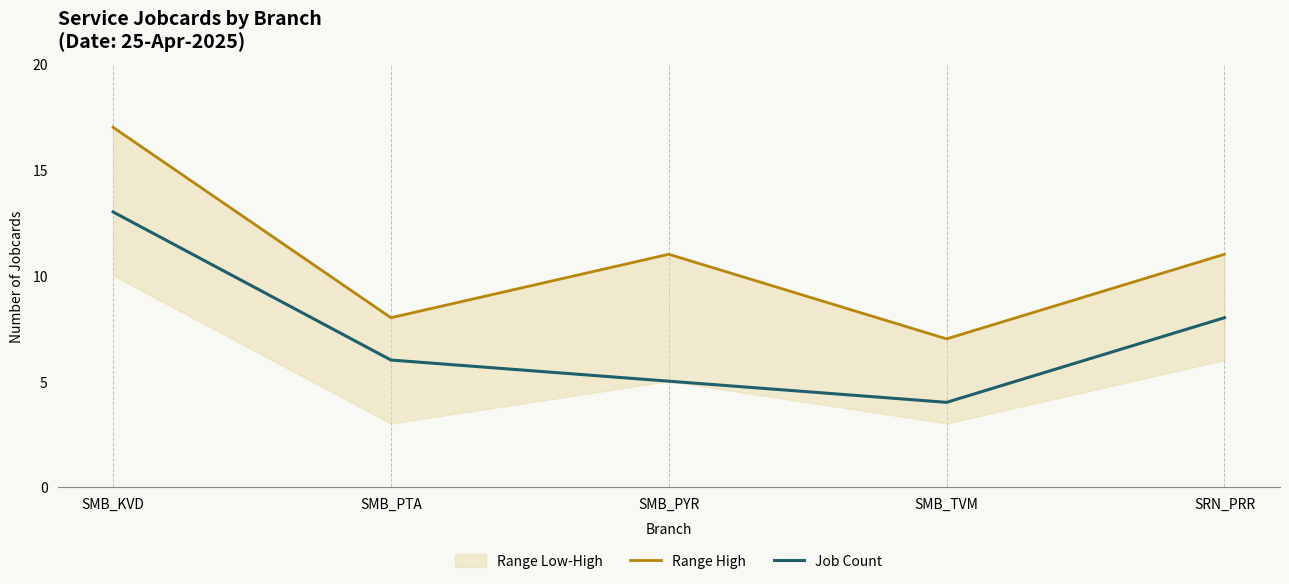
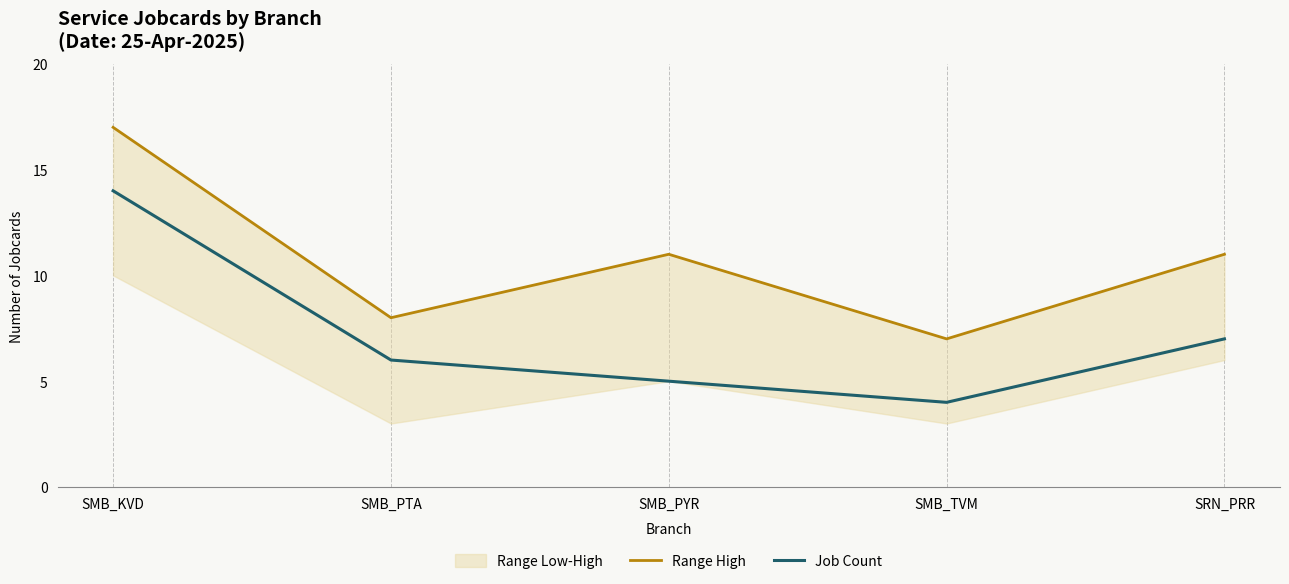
  {
    "Range Low-High": {
      "SMB_KVD": 17,
      "SMB_PTA": 8,
      "SMB_PYR": 11,
      "SMB_TVM": 7,
      "SRN_PRR": 11
    },
    "Job Count": {
-     "SMB_KVD": 13,
+     "SMB_KVD": 14,
      "SMB_PTA": 6,
      "SMB_PYR": 5,
      "SMB_TVM": 4,
-     "SRN_PRR": 8
+     "SRN_PRR": 7
    }
  }
